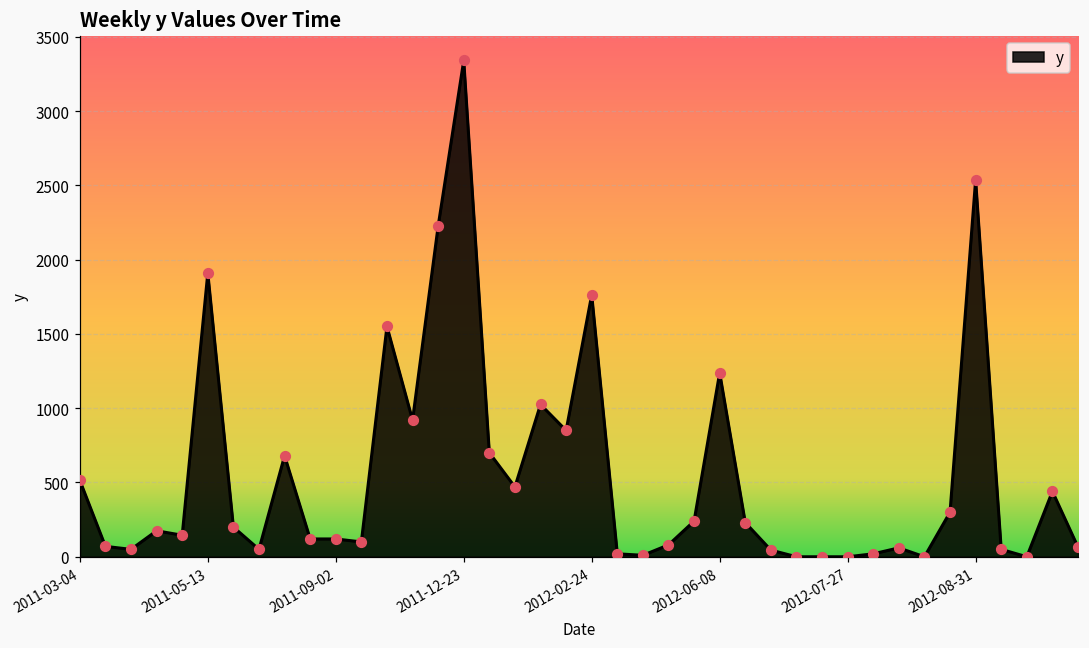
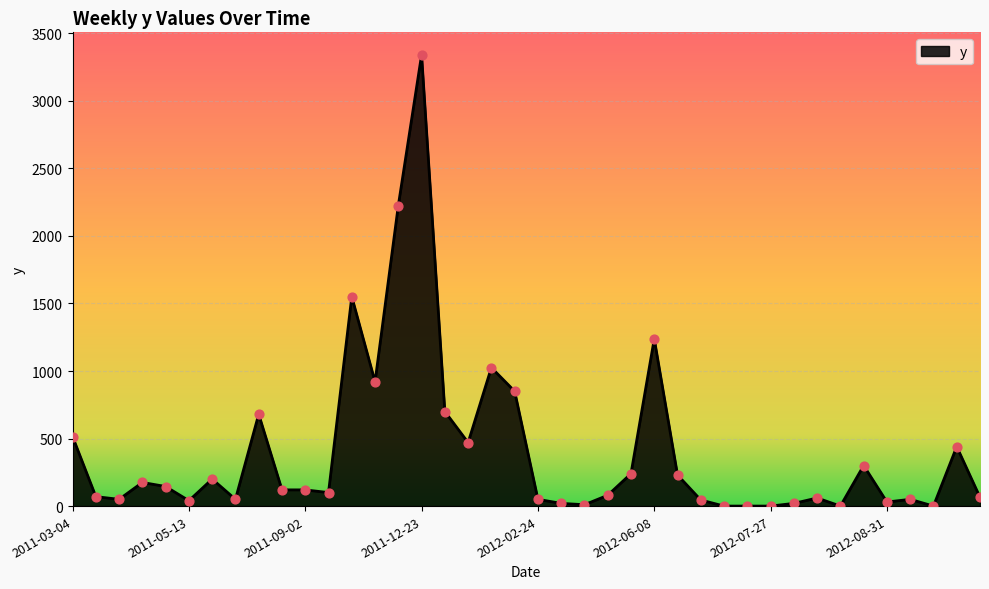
  {
    "2011-03-04": 510,
-   "2011-05-13": 1910,
+   "2011-05-13": 40,
    "2011-09-02": 120,
    "2011-12-23": 3340,
-   "2012-02-24": 1760,
+   "2012-02-24": 50,
    "2012-06-08": 1240,
    "2012-07-27": 0,
-   "2012-08-31": 2540
+   "2012-08-31": 30
  }
